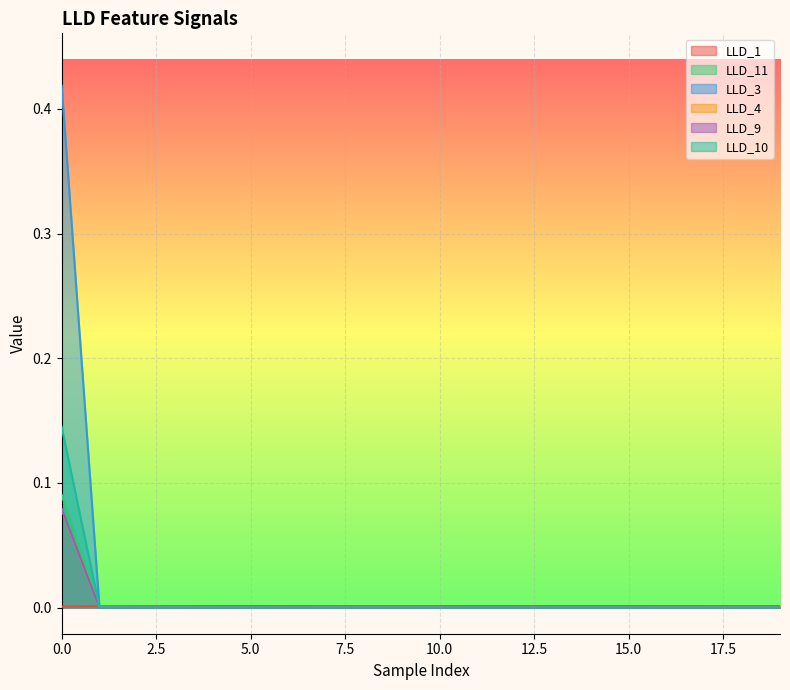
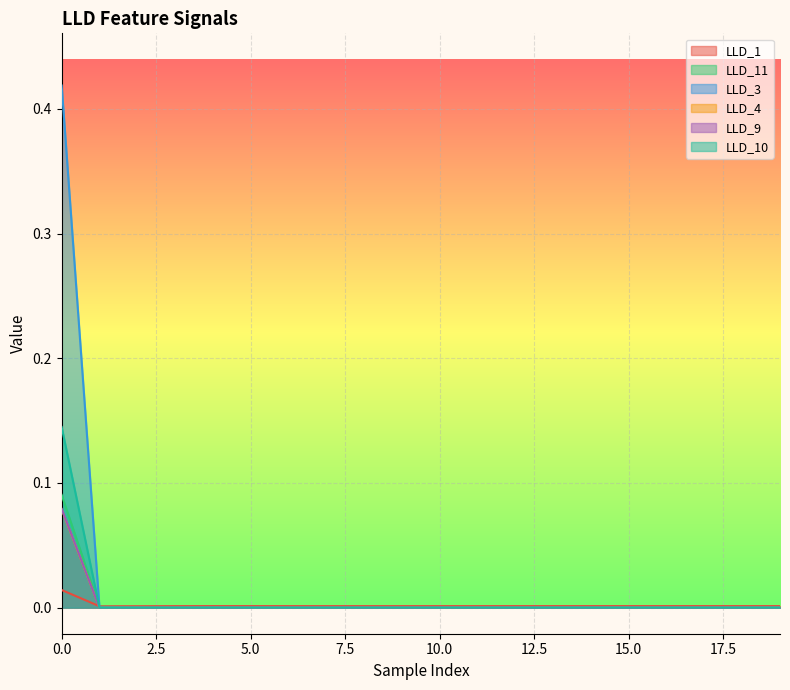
  {
    "LLD_1": {
-     "0.0": 0.001
+     "0.0": 0.014
    },
    "LLD_9": {
      "0.0": 0.079
    }
  }
